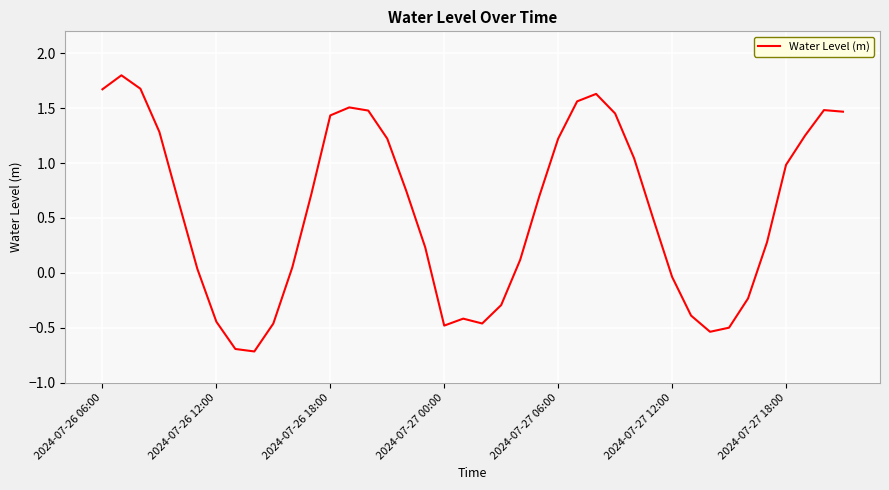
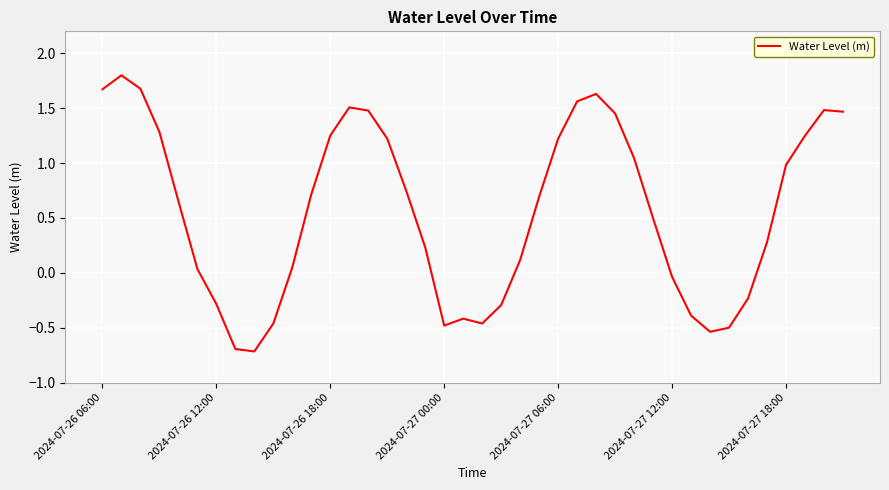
  {
    "2024-07-26 06:00": 1.67,
-   "2024-07-26 12:00": -0.44,
-   "2024-07-26 18:00": 1.43,
+   "2024-07-26 12:00": -0.28,
+   "2024-07-26 18:00": 1.25,
    "2024-07-27 00:00": -0.48,
    "2024-07-27 06:00": 1.22,
    "2024-07-27 12:00": -0.04,
    "2024-07-27 18:00": 0.98
  }
